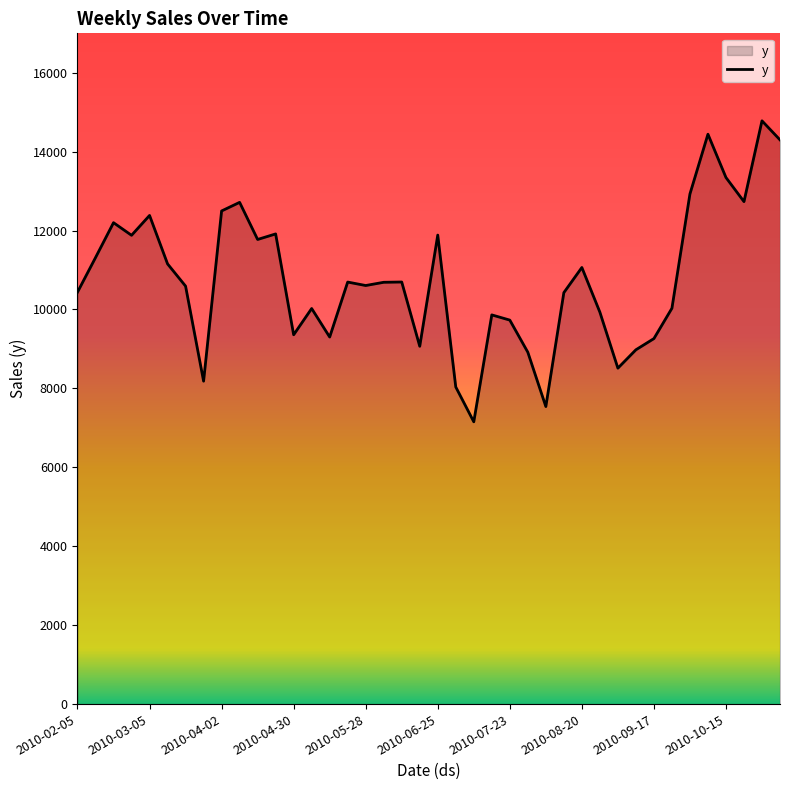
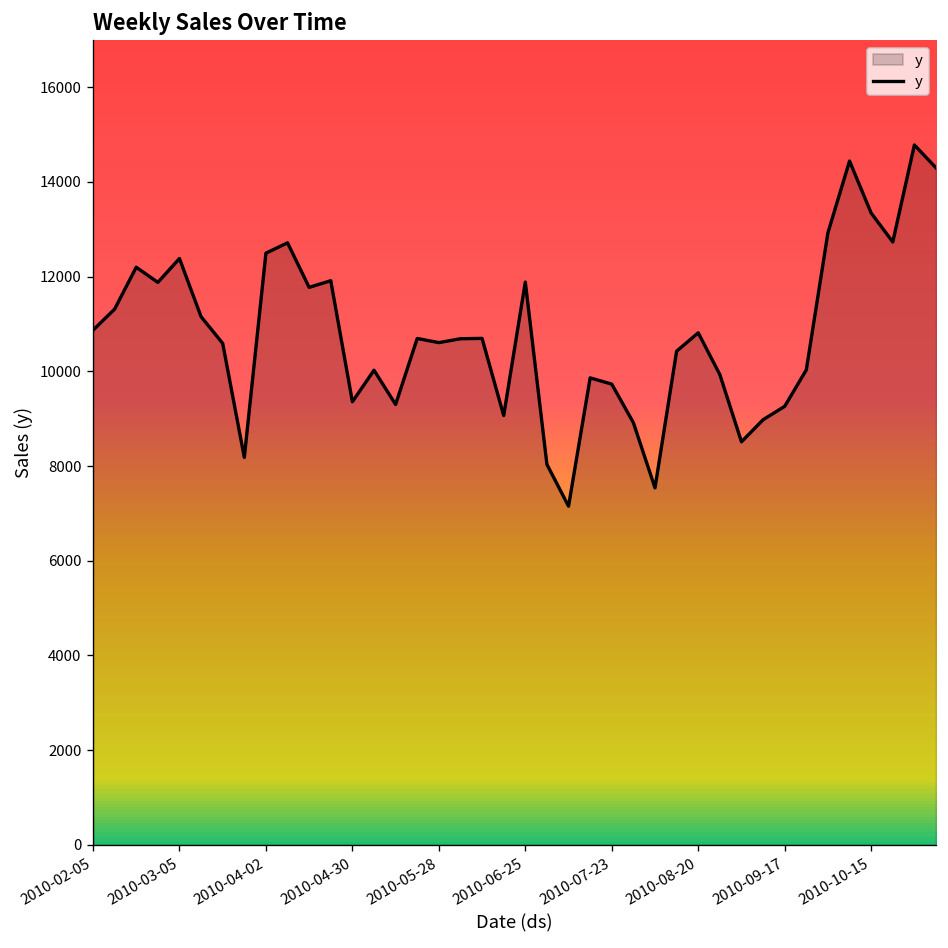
  {
-   "2010-02-05": 10400,
+   "2010-02-05": 10900,
    "2010-03-05": 12400,
    "2010-04-02": 12500,
    "2010-04-30": 9400,
    "2010-05-28": 10600,
    "2010-06-25": 11900,
    "2010-07-23": 9700,
-   "2010-08-20": 11100,
+   "2010-08-20": 10800,
    "2010-09-17": 9300,
    "2010-10-15": 13300
  }
